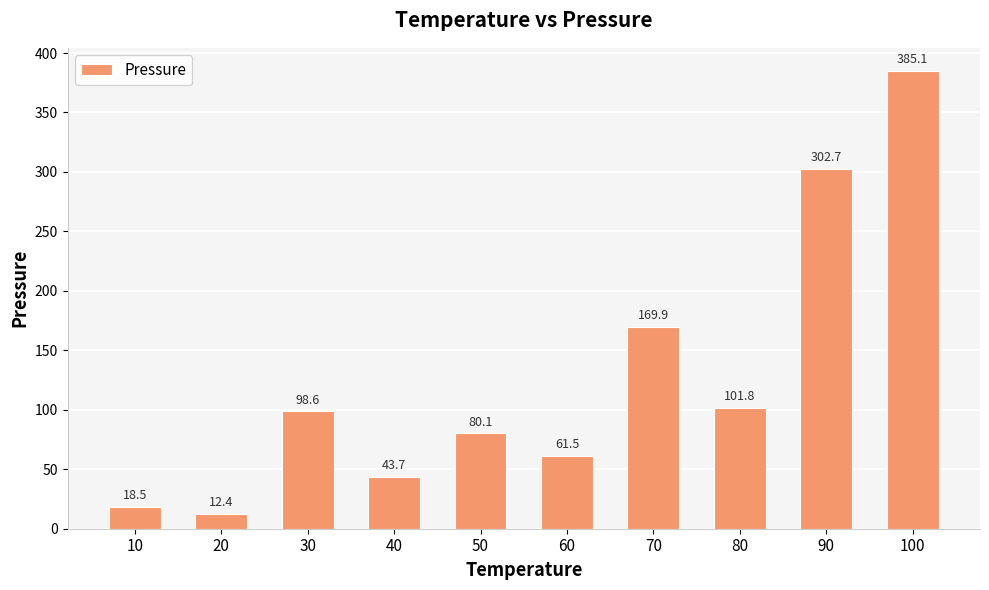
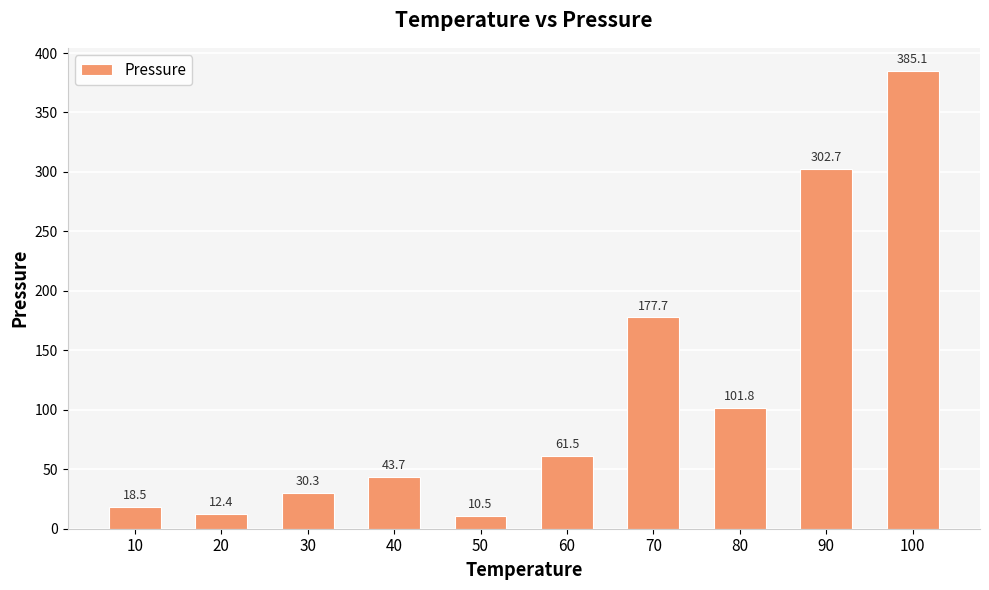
  {
    "10": 18.5,
    "20": 12.4,
-   "30": 98.6,
+   "30": 30.3,
    "40": 43.7,
-   "50": 80.1,
+   "50": 10.5,
    "60": 61.5,
-   "70": 169.9,
+   "70": 177.7,
    "80": 101.8,
    "90": 302.7,
    "100": 385.1
  }
